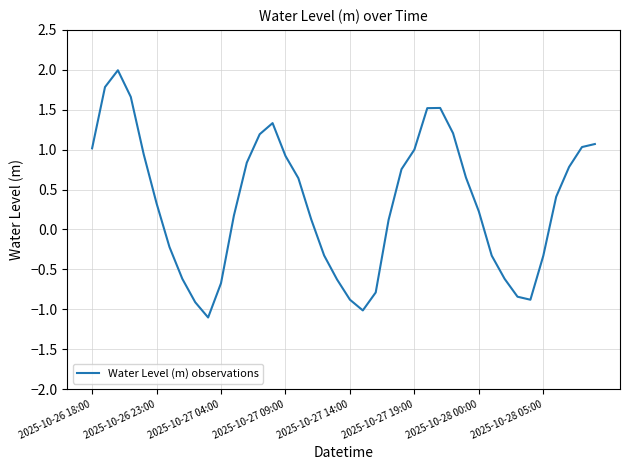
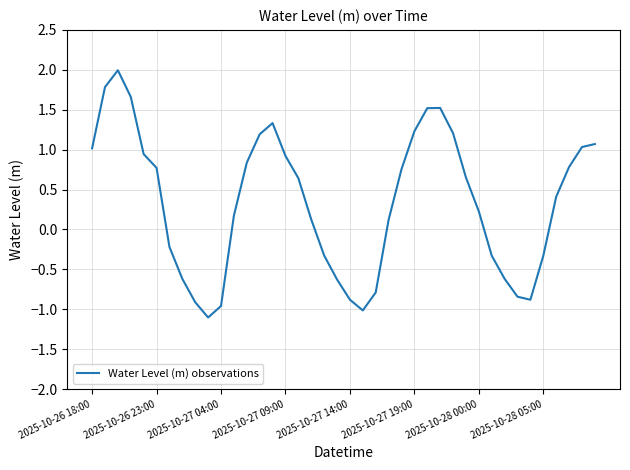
  {
    "2025-10-26 18:00": 1.0,
-   "2025-10-26 23:00": 0.3,
-   "2025-10-27 04:00": -0.7,
+   "2025-10-26 23:00": 0.8,
+   "2025-10-27 04:00": -1.0,
    "2025-10-27 09:00": 0.9,
    "2025-10-27 14:00": -0.9,
-   "2025-10-27 19:00": 1.0,
+   "2025-10-27 19:00": 1.2,
    "2025-10-28 00:00": 0.2,
    "2025-10-28 05:00": -0.3
  }
